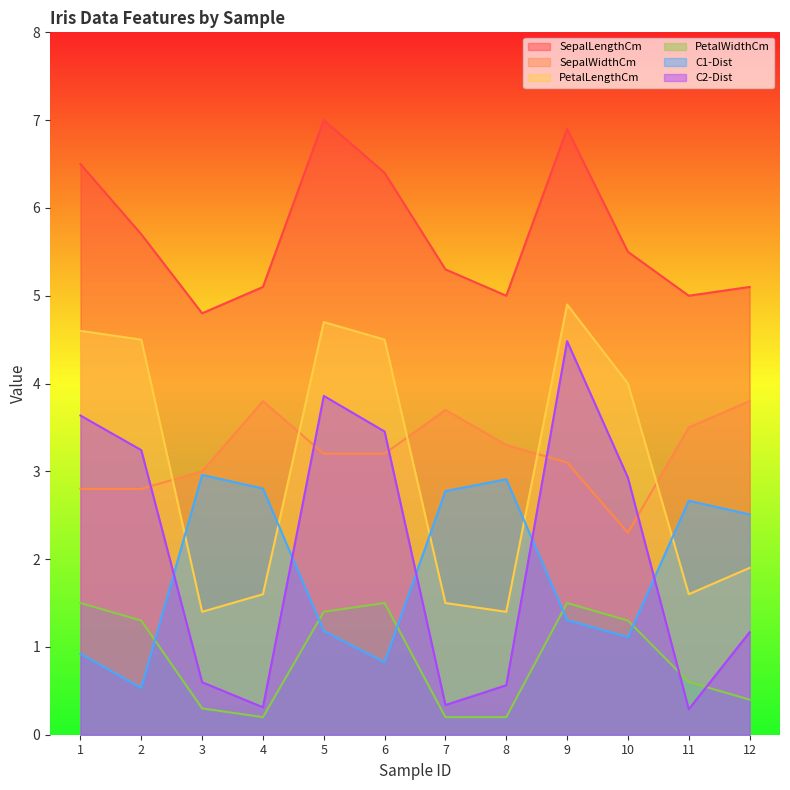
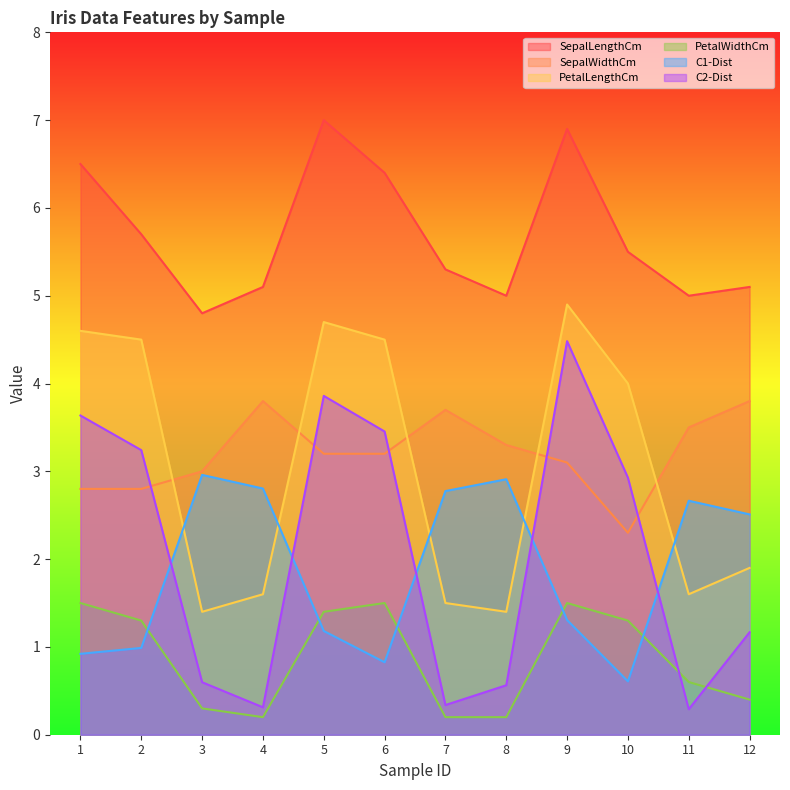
  {
    "PetalWidthCm": {
      "1": 1.5,
      "2": 1.3,
      "3": 0.3,
      "4": 0.2,
      "5": 1.4,
      "6": 1.5,
      "7": 0.2,
      "8": 0.2,
      "9": 1.5,
      "10": 1.3,
      "11": 0.6,
      "12": 0.4
    },
    "C1-Dist": {
      "1": 0.9,
-     "2": 0.5,
+     "2": 1.0,
      "3": 3.0,
      "4": 2.8,
      "5": 1.2,
      "6": 0.8,
      "7": 2.8,
      "8": 2.9,
      "9": 1.3,
-     "10": 1.1,
+     "10": 0.6,
      "11": 2.7,
      "12": 2.5
    },
    "C2-Dist": {
      "1": 3.6,
      "2": 3.2,
      "3": 0.6,
      "4": 0.3,
      "5": 3.9,
      "6": 3.5,
      "7": 0.3,
      "8": 0.6,
      "9": 4.5,
      "10": 2.9,
      "11": 0.3,
      "12": 1.2
    }
  }
